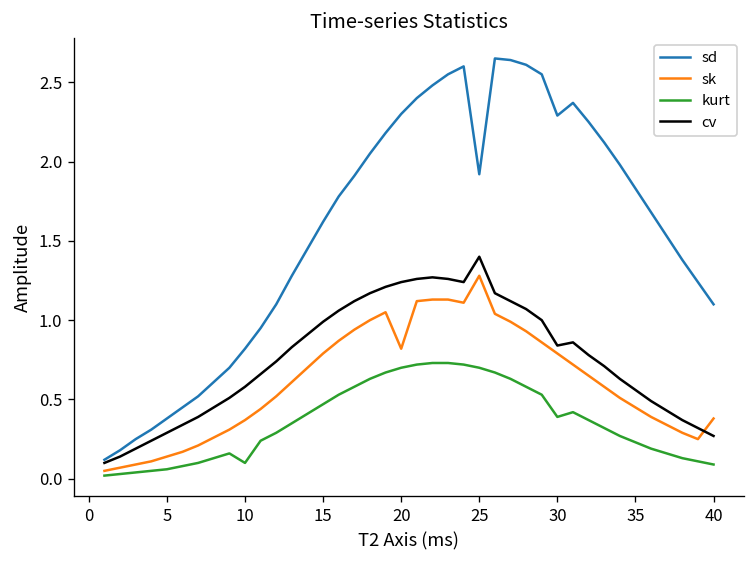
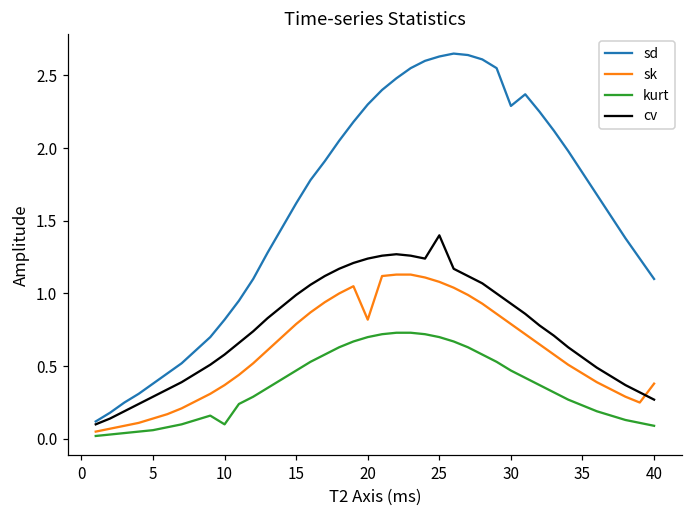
  {
    "sd": {
      "5": 0.38,
      "10": 0.82,
      "15": 1.62,
      "20": 2.30,
-     "25": 1.92,
+     "25": 2.63,
      "30": 2.29,
      "35": 1.83,
      "40": 1.10
    },
    "sk": {
      "5": 0.14,
      "10": 0.37,
      "15": 0.79,
      "20": 0.82,
-     "25": 1.28,
+     "25": 1.08,
      "30": 0.79,
      "35": 0.45,
      "40": 0.38
    },
    "kurt": {
      "5": 0.06,
      "10": 0.10,
      "15": 0.47,
      "20": 0.70,
      "25": 0.70,
-     "30": 0.39,
+     "30": 0.47,
      "35": 0.23,
      "40": 0.09
    },
    "cv": {
      "5": 0.29,
      "10": 0.58,
      "15": 0.99,
      "20": 1.24,
      "25": 1.40,
-     "30": 0.84,
+     "30": 0.93,
      "35": 0.56,
      "40": 0.27
    }
  }
